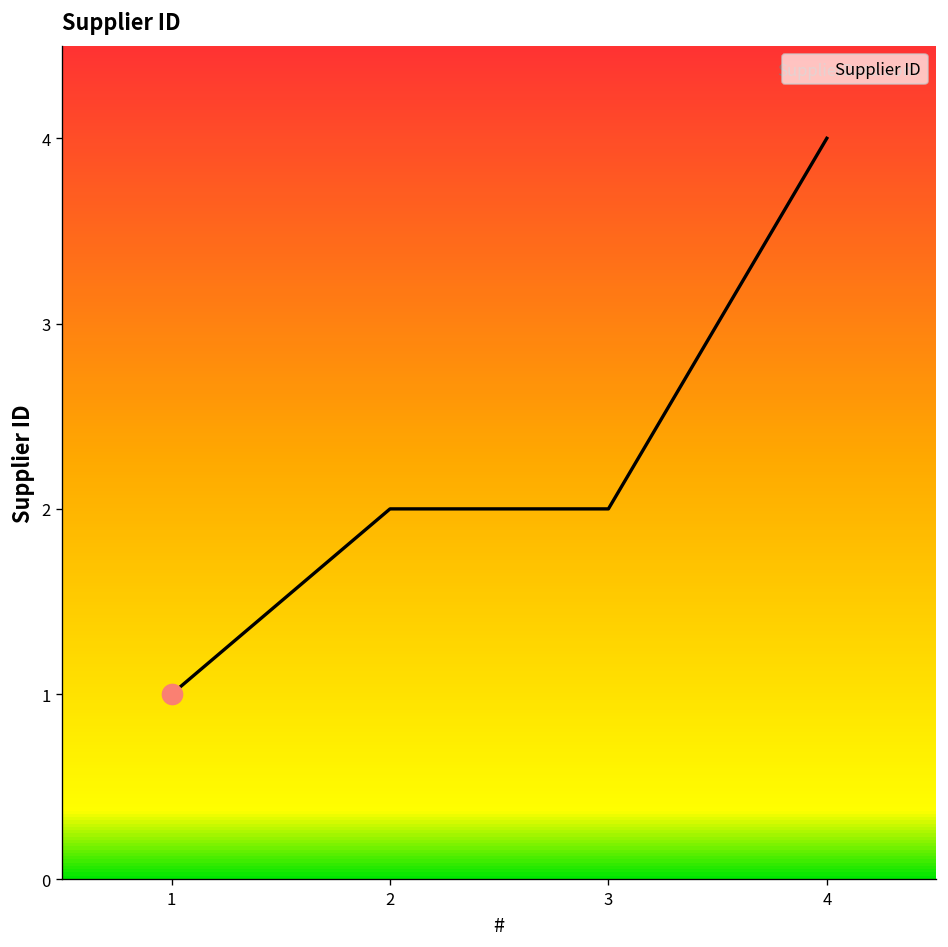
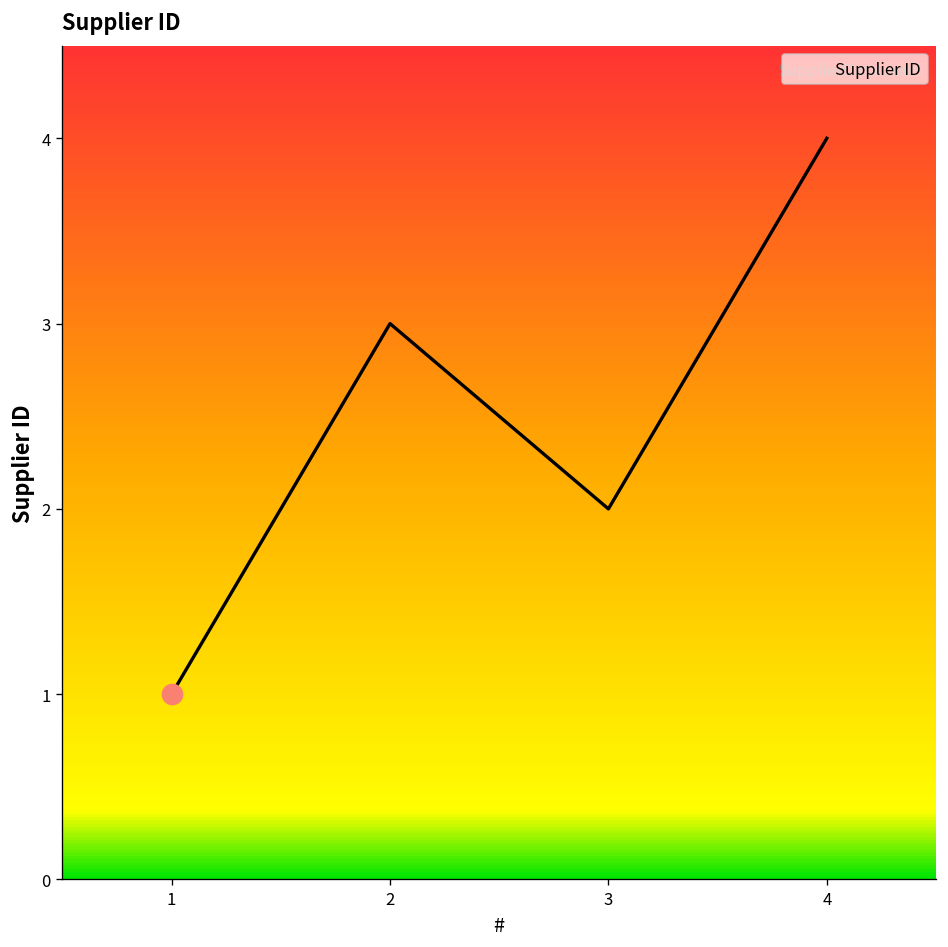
  {
    "Supplier ID": {
-     "2": 2,
+     "2": 3,
      "3": 2,
      "4": 4
    }
  }
